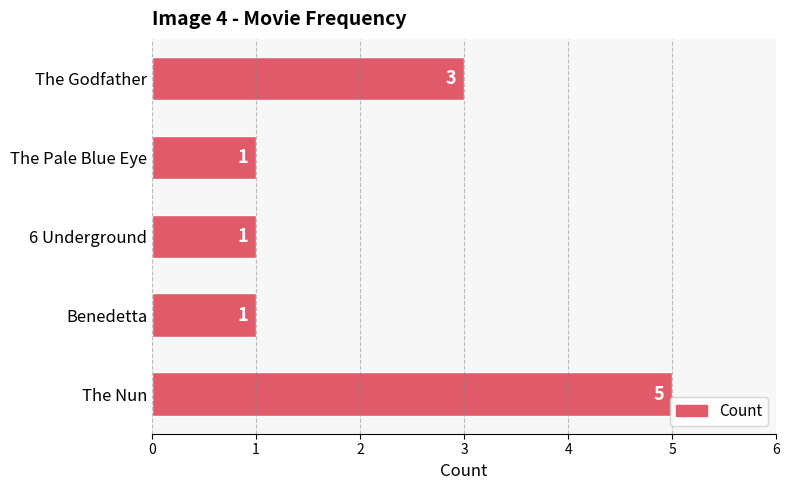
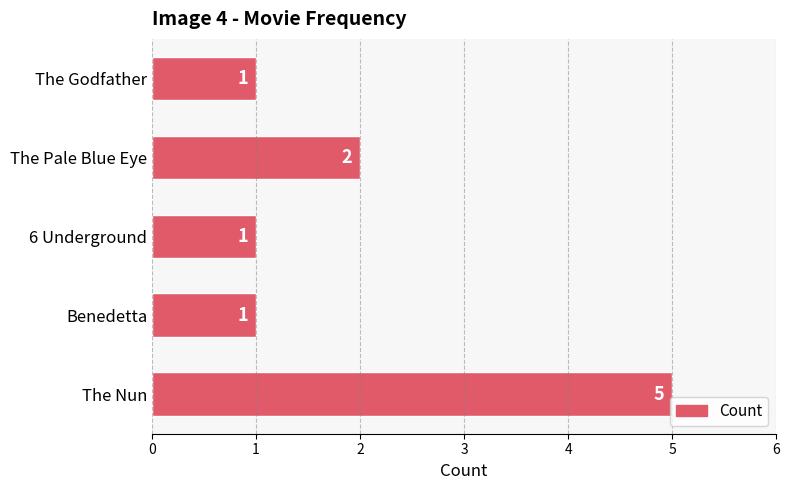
  {
-   "The Godfather": 3,
-   "The Pale Blue Eye": 1,
+   "The Godfather": 1,
+   "The Pale Blue Eye": 2,
    "6 Underground": 1,
    "Benedetta": 1,
    "The Nun": 5
  }
